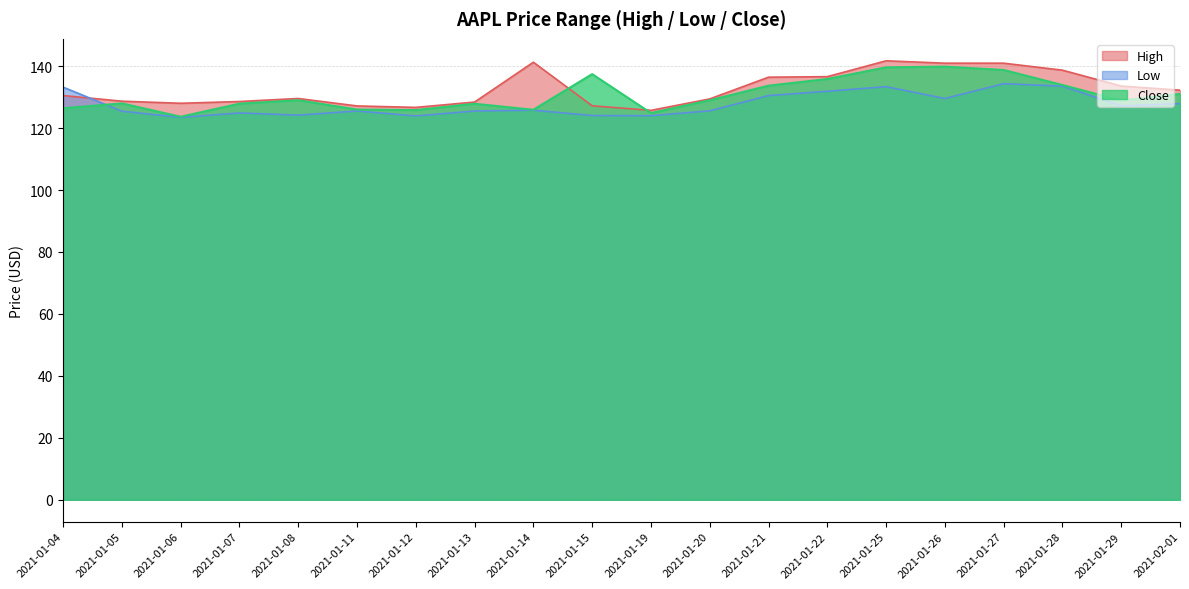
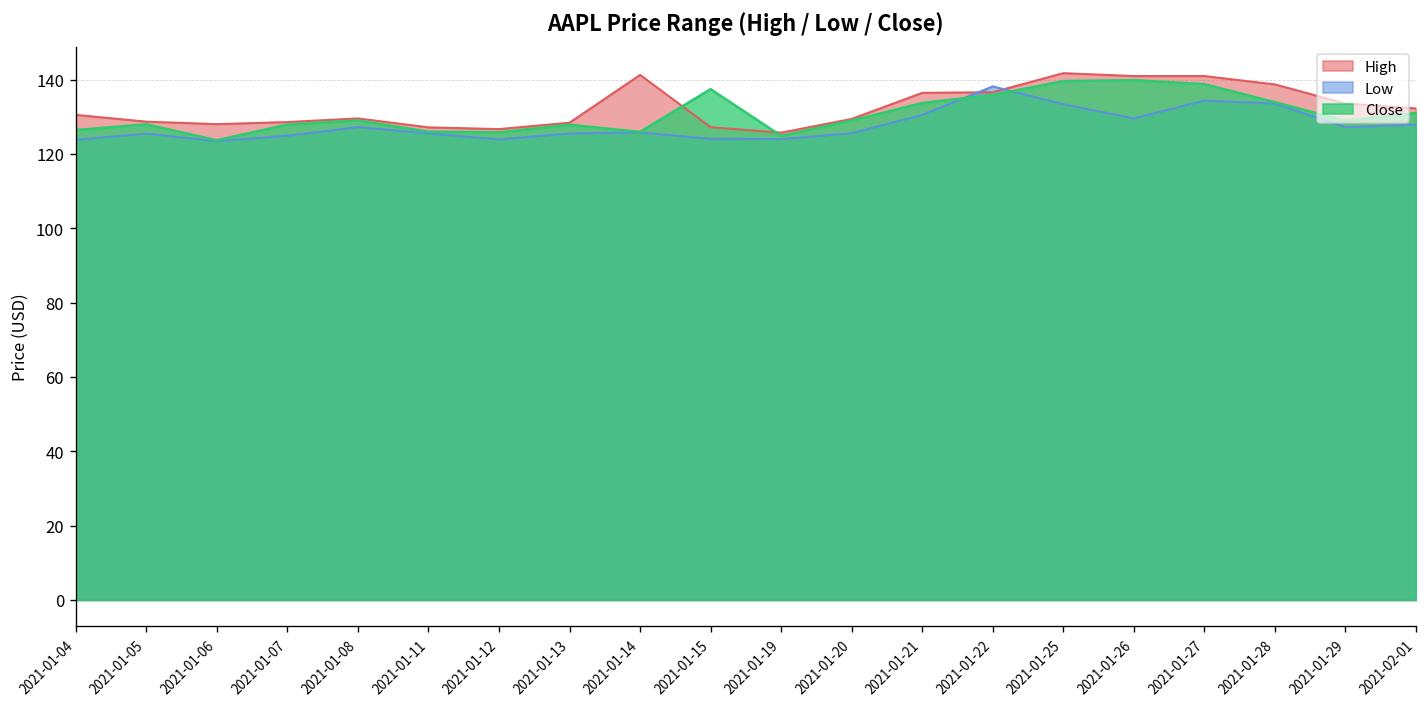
  {
    "High": {
      "2021-01-04": 131,
      "2021-01-06": 128,
      "2021-01-11": 127,
      "2021-01-12": 127,
      "2021-01-14": 141,
      "2021-01-15": 127,
      "2021-01-19": 126,
      "2021-01-21": 136,
      "2021-01-25": 142,
      "2021-01-26": 141,
      "2021-01-27": 141,
      "2021-01-28": 139,
      "2021-02-01": 132
    },
    "Low": {
-     "2021-01-04": 133,
+     "2021-01-04": 124,
      "2021-01-05": 125,
      "2021-01-07": 125,
-     "2021-01-08": 124,
+     "2021-01-08": 127,
      "2021-01-12": 124,
      "2021-01-13": 126,
      "2021-01-15": 124,
      "2021-01-19": 124,
      "2021-01-20": 126,
      "2021-01-21": 130,
-     "2021-01-22": 132,
+     "2021-01-22": 138,
      "2021-01-25": 133,
      "2021-01-26": 130,
      "2021-01-27": 134,
      "2021-02-01": 128
    },
    "Close": {
      "2021-01-04": 126,
      "2021-01-12": 126,
      "2021-01-15": 137,
      "2021-01-19": 125,
      "2021-01-21": 134,
      "2021-01-25": 140,
      "2021-01-26": 140,
      "2021-01-27": 139,
      "2021-02-01": 131
    }
  }
